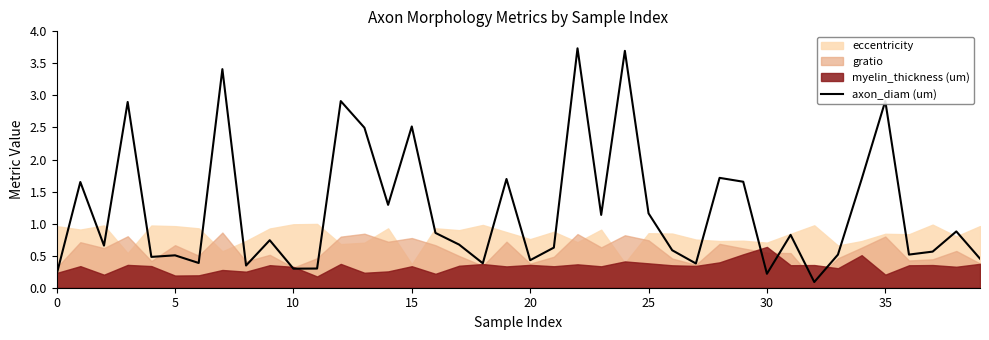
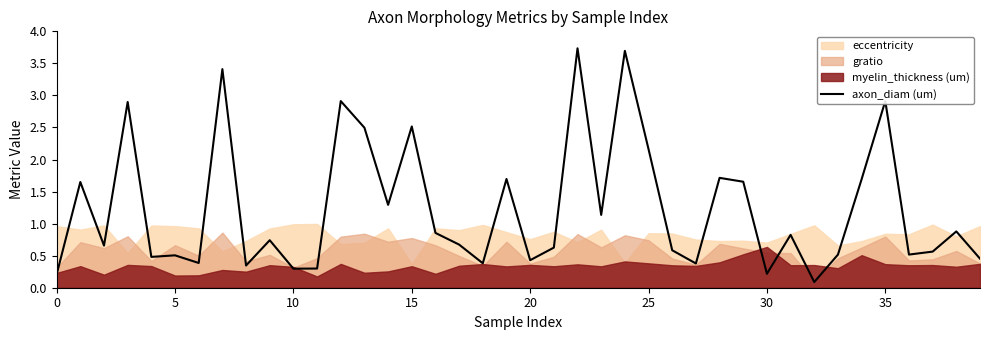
  {
    "axon_diam (um)": {
      "5": 0.5,
      "15": 2.5,
      "20": 0.4,
-     "25": 1.2,
+     "25": 2.2,
      "30": 0.2
    },
    "myelin_thickness (um)": {
      "5": 0.2,
      "25": 0.4,
      "30": 0.6,
-     "35": 0.2
+     "35": 0.4
    }
  }
